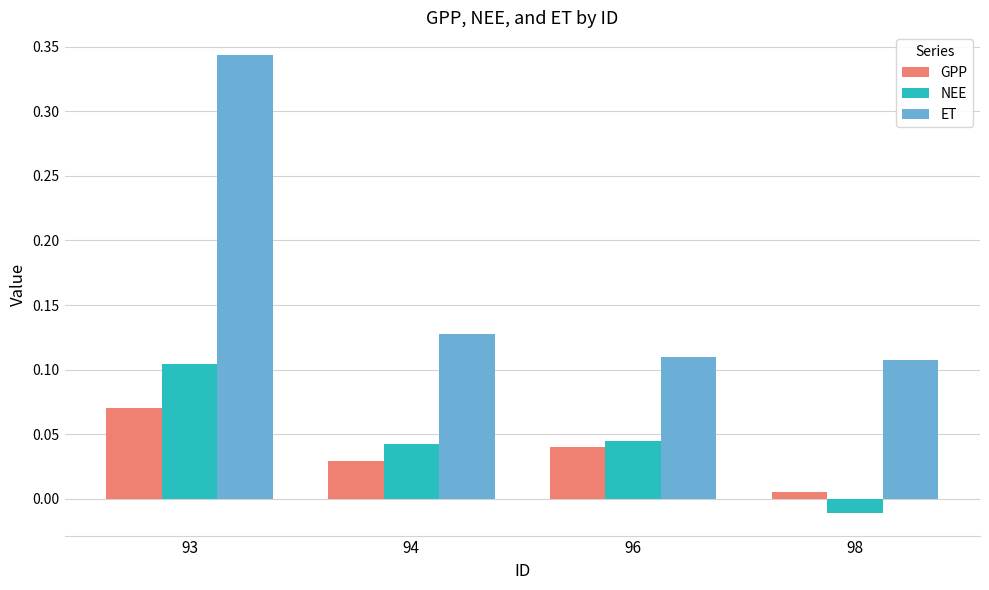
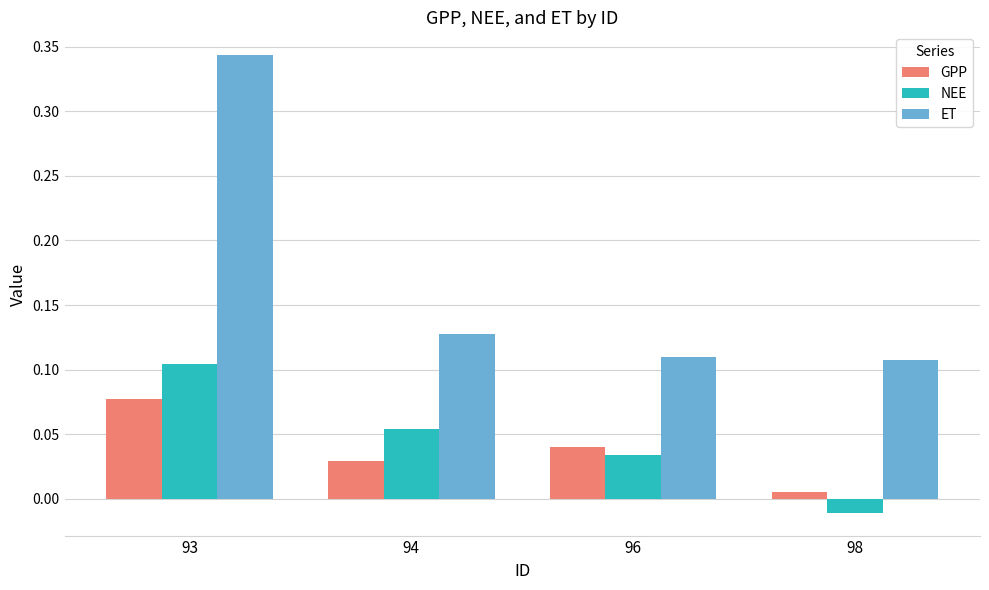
  {
    "GPP": {
-     "93": 0.070,
+     "93": 0.078,
      "94": 0.029,
      "96": 0.040,
      "98": 0.005
    },
    "NEE": {
      "93": 0.104,
-     "94": 0.043,
-     "96": 0.045,
+     "94": 0.054,
+     "96": 0.034,
      "98": -0.011
    },
    "ET": {
      "93": 0.343,
      "94": 0.128,
      "96": 0.110,
      "98": 0.107
    }
  }
